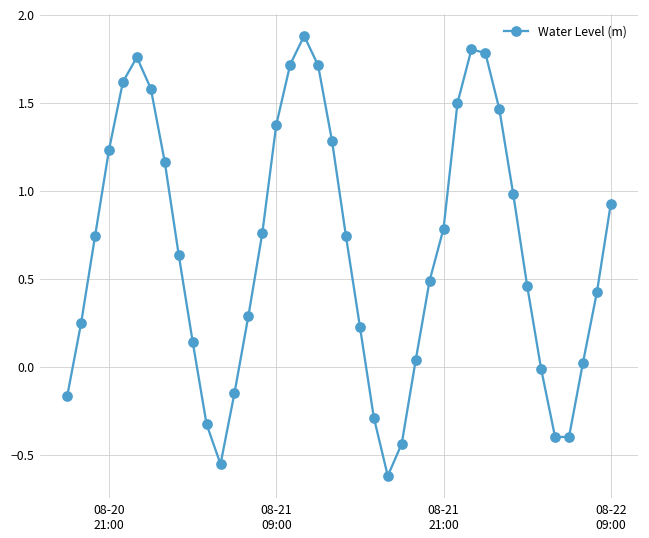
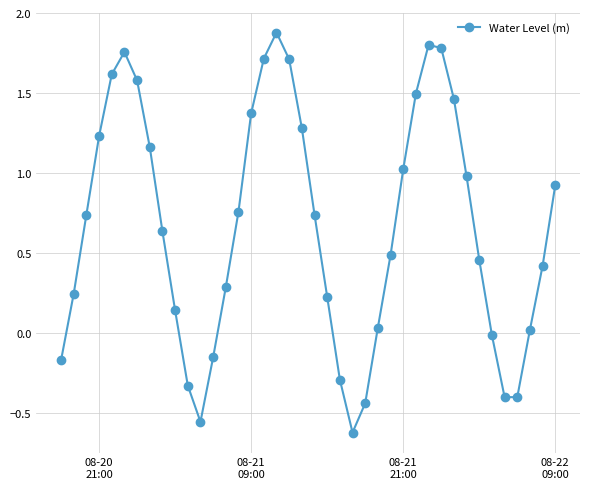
  {
    "08-20 21:00": 1.23,
    "08-21 09:00": 1.37,
-   "08-21 21:00": 0.78,
+   "08-21 21:00": 1.02,
    "08-22 09:00": 0.93
  }
